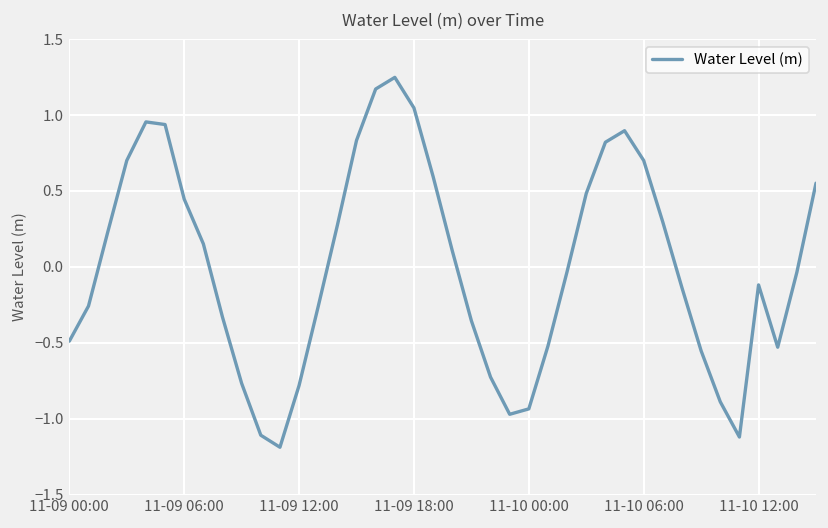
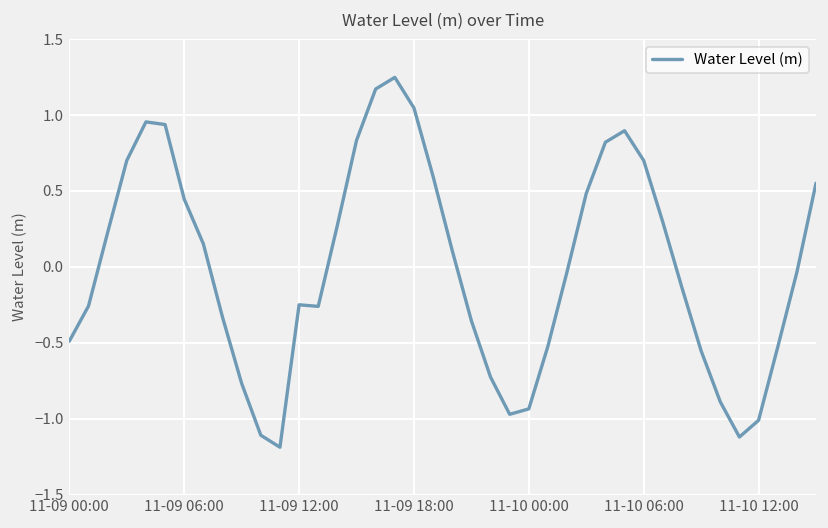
  {
    "11-09 00:00": -0.49,
    "11-09 06:00": 0.45,
-   "11-09 12:00": -0.78,
+   "11-09 12:00": -0.25,
    "11-09 18:00": 1.05,
    "11-10 00:00": -0.94,
    "11-10 06:00": 0.70,
-   "11-10 12:00": -0.12
+   "11-10 12:00": -1.01
  }
